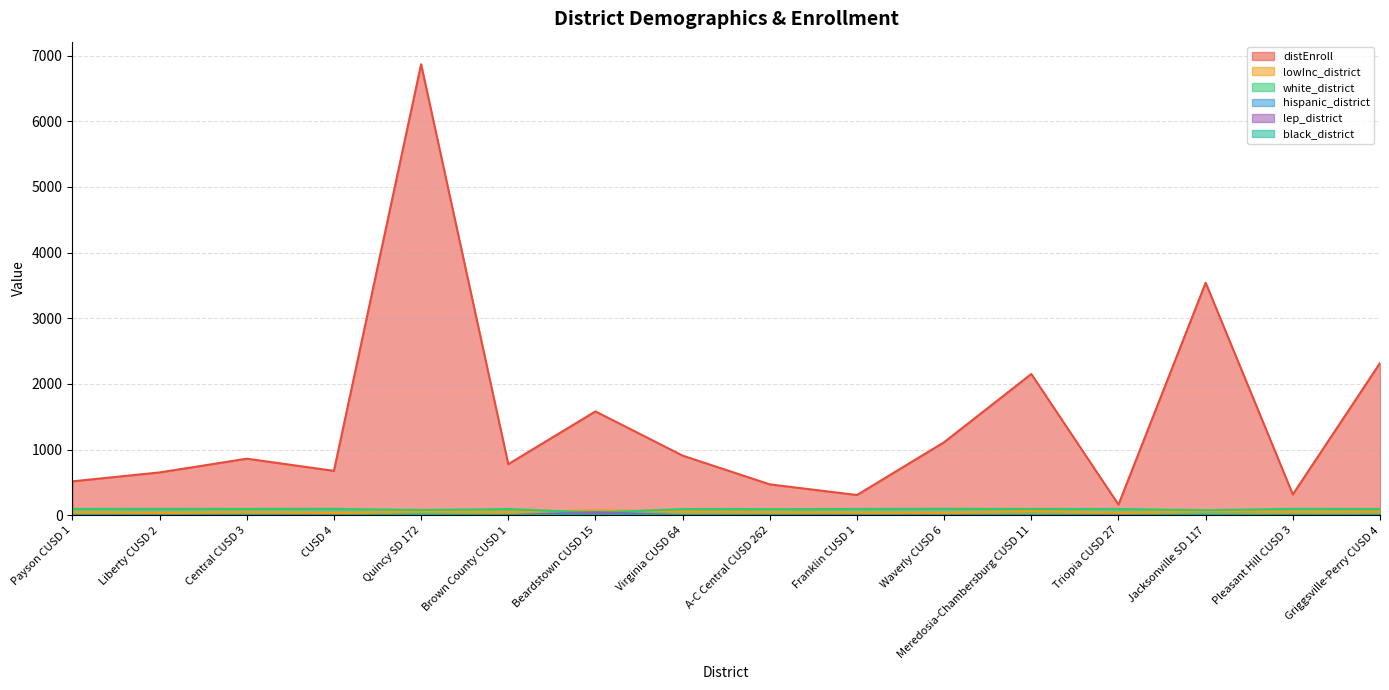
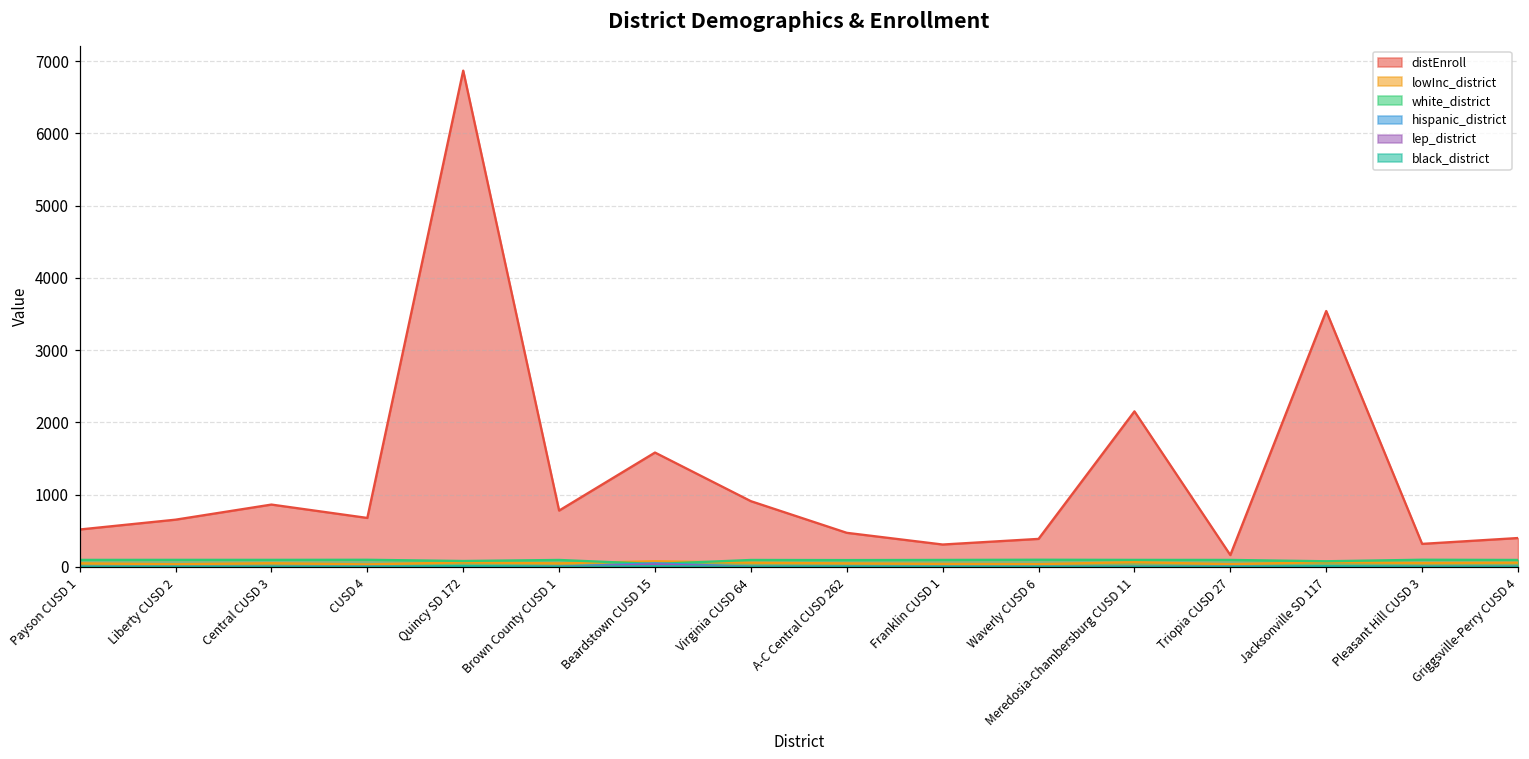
  {
    "distEnroll": {
      "Payson CUSD 1": 500,
      "Liberty CUSD 2": 700,
      "Central CUSD 3": 900,
      "CUSD 4": 700,
      "Quincy SD 172": 6900,
      "Brown County CUSD 1": 800,
      "Beardstown CUSD 15": 1600,
      "Virginia CUSD 64": 900,
      "A-C Central CUSD 262": 500,
      "Franklin CUSD 1": 300,
-     "Waverly CUSD 6": 1100,
+     "Waverly CUSD 6": 400,
      "Meredosia-Chambersburg CUSD 11": 2200,
      "Triopia CUSD 27": 200,
      "Jacksonville SD 117": 3500,
      "Pleasant Hill CUSD 3": 300,
-     "Griggsville-Perry CUSD 4": 2300
+     "Griggsville-Perry CUSD 4": 400
    },
    "lowInc_district": {
      "Payson CUSD 1": 0,
      "Central CUSD 3": 100,
      "Brown County CUSD 1": 0,
      "A-C Central CUSD 262": 0,
      "Franklin CUSD 1": 0,
      "Pleasant Hill CUSD 3": 100
    }
  }
